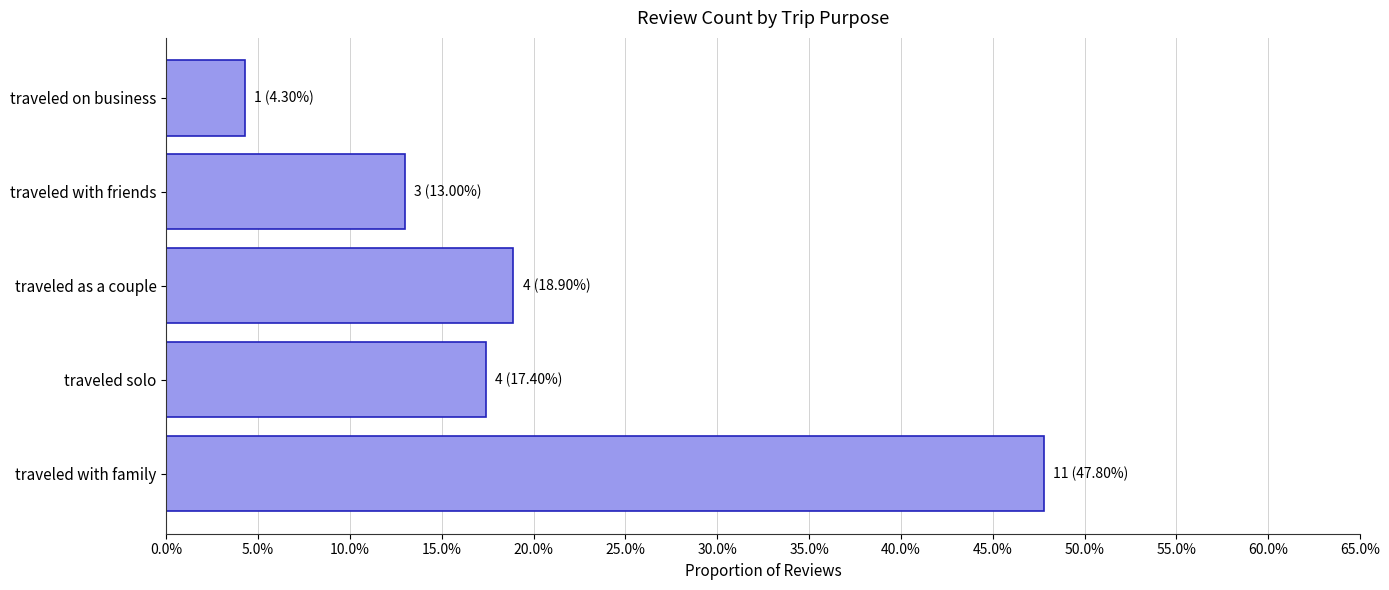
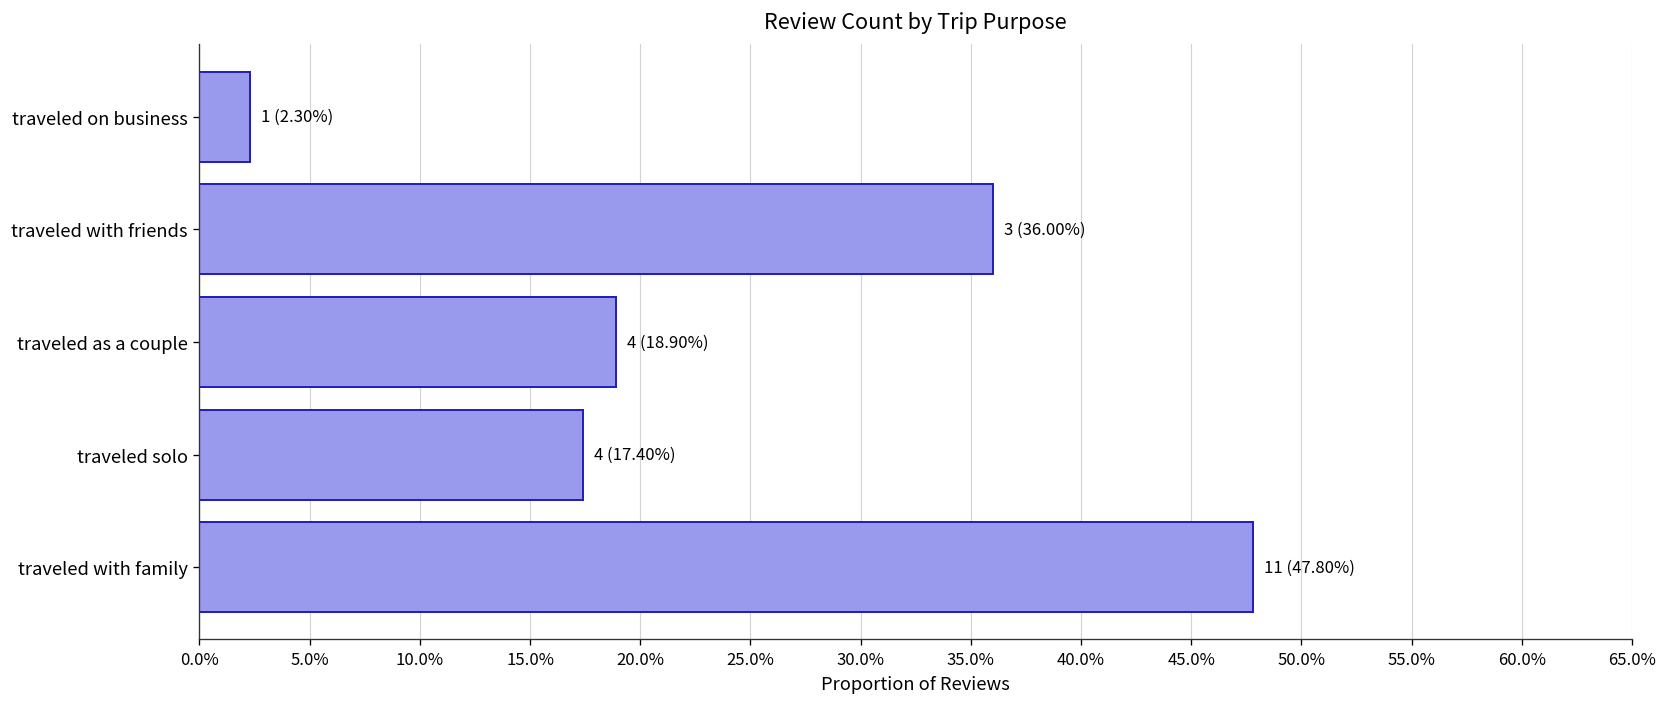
  {
-   "traveled on business": "(4.30%)",
-   "traveled with friends": "(13.00%)",
+   "traveled on business": "(2.30%)",
+   "traveled with friends": "(36.00%)",
    "traveled as a couple": "(18.90%)",
    "traveled solo": "(17.40%)",
    "traveled with family": "(47.80%)"
  }
